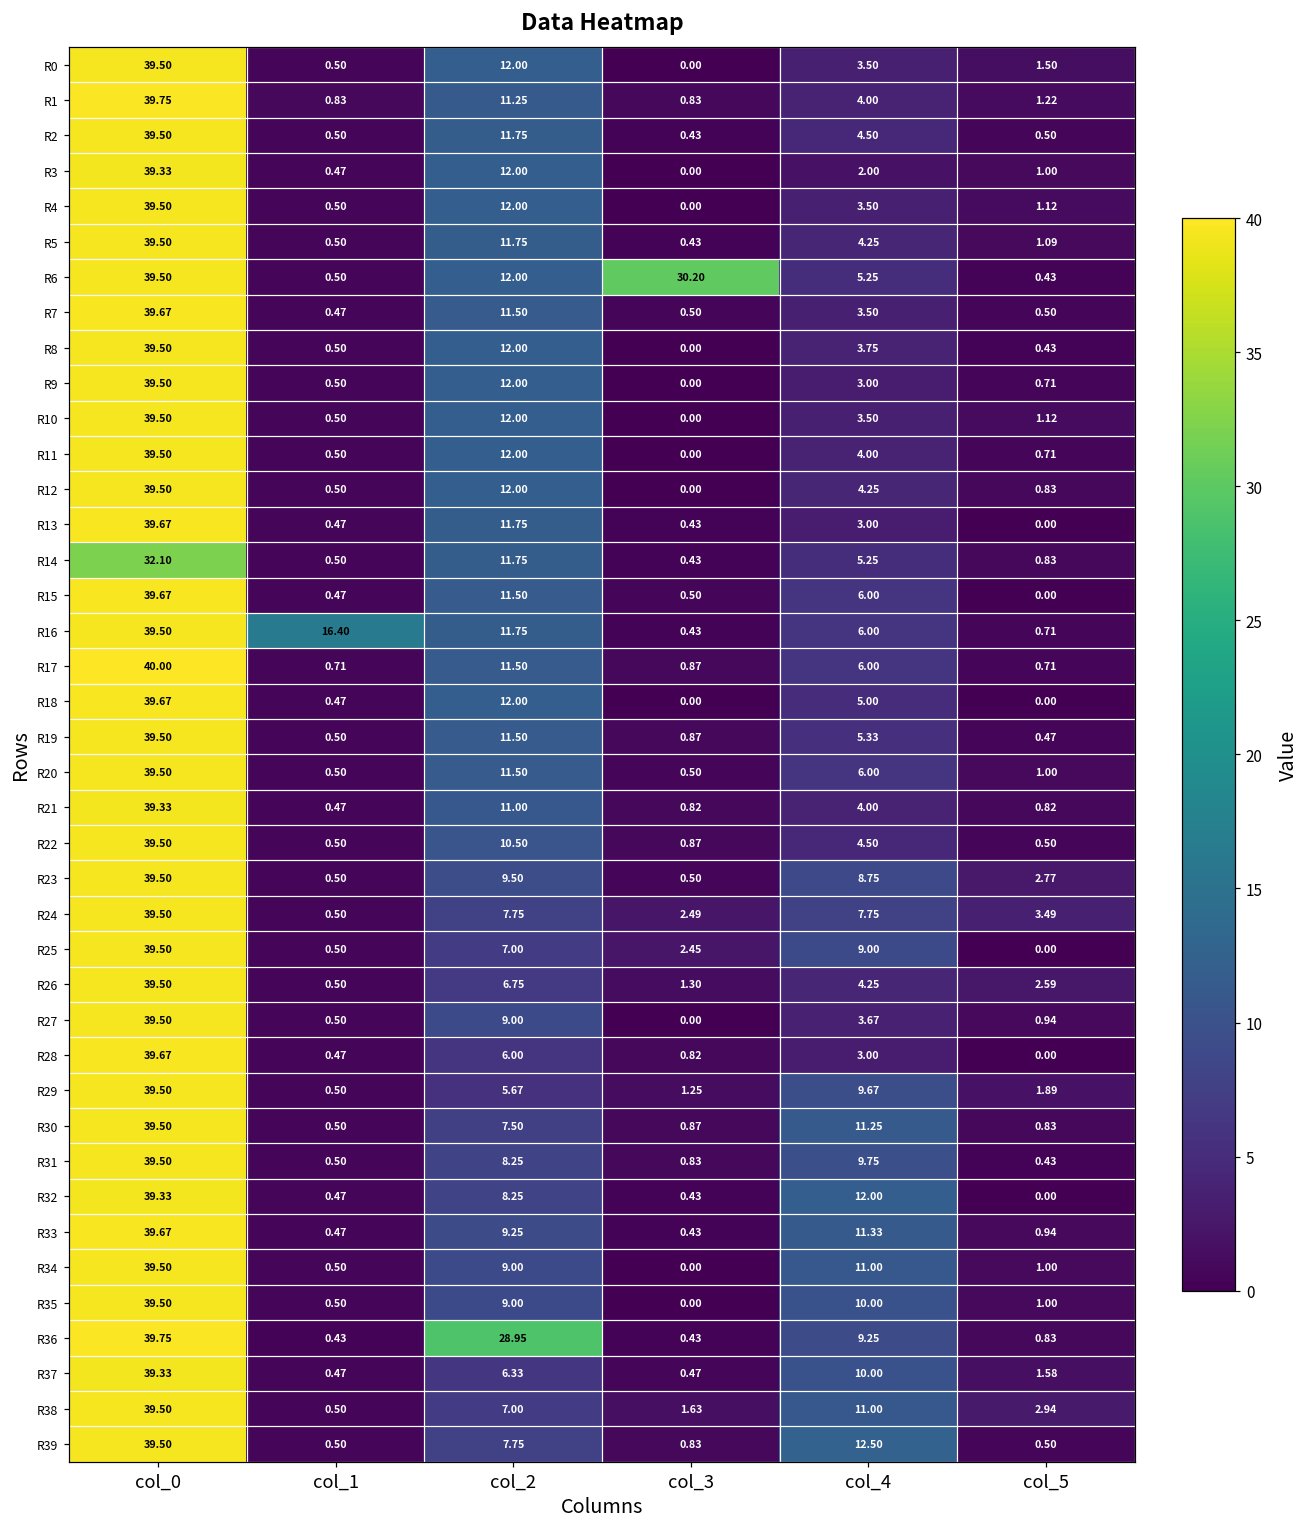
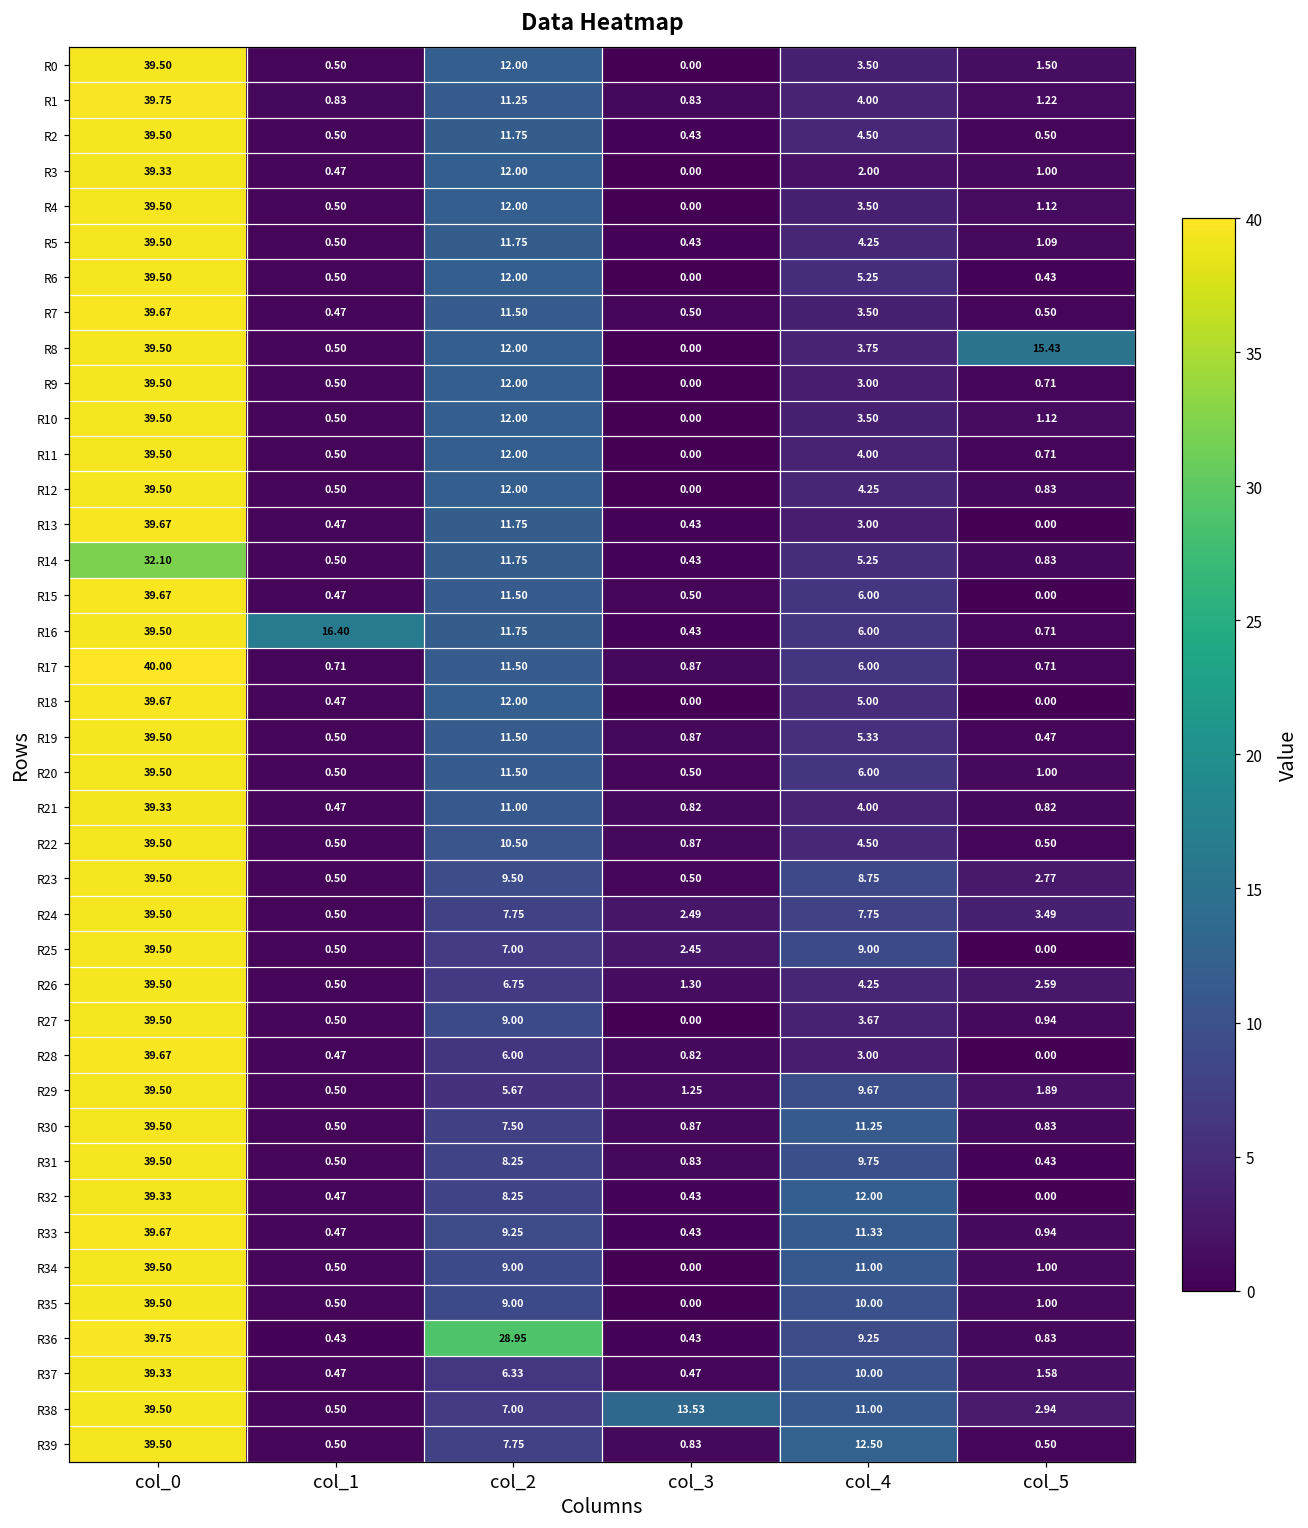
  {
    "R6": {
      "col_0": 39.50,
      "col_1": 0.50,
      "col_2": 12.00,
-     "col_3": 30.20,
+     "col_3": 0.00,
      "col_4": 5.25,
      "col_5": 0.43
    },
    "R8": {
      "col_0": 39.50,
      "col_1": 0.50,
      "col_2": 12.00,
      "col_3": 0.00,
      "col_4": 3.75,
-     "col_5": 0.43
+     "col_5": 15.43
    },
    "R38": {
      "col_0": 39.50,
      "col_1": 0.50,
      "col_2": 7.00,
-     "col_3": 1.63,
+     "col_3": 13.53,
      "col_4": 11.00,
      "col_5": 2.94
    }
  }
